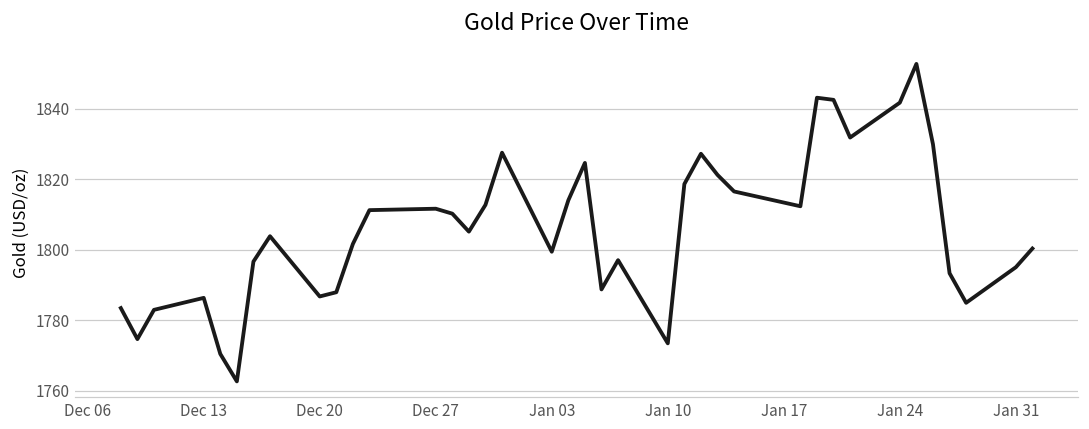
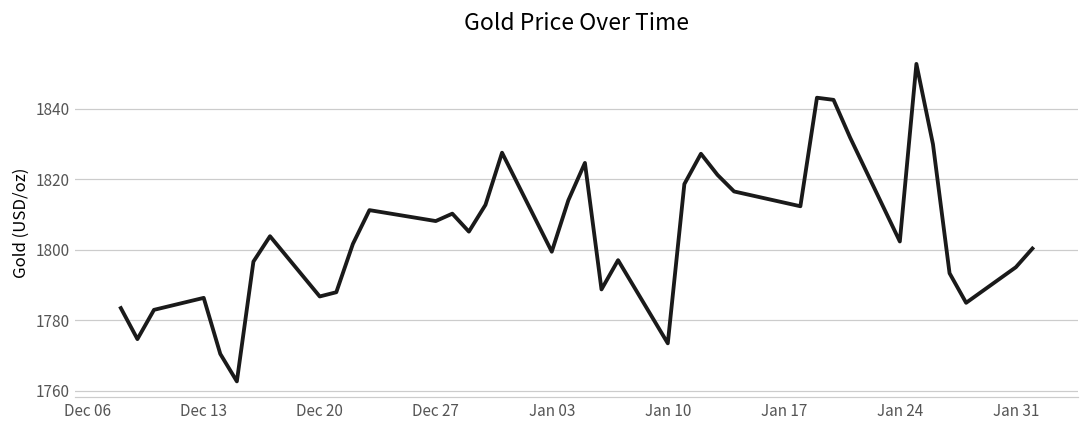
  {
    "Dec 13": 1786,
    "Dec 20": 1787,
-   "Dec 27": 1812,
+   "Dec 27": 1808,
    "Jan 03": 1799,
    "Jan 10": 1773,
-   "Jan 24": 1842,
+   "Jan 24": 1802,
    "Jan 31": 1795
  }
